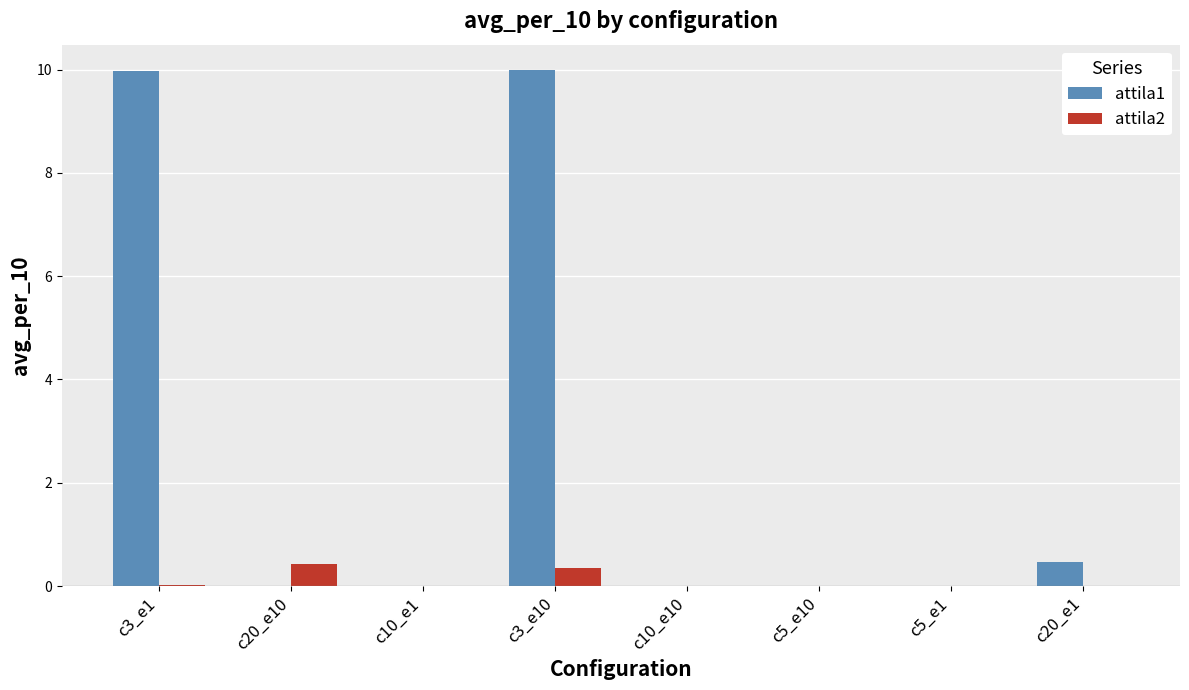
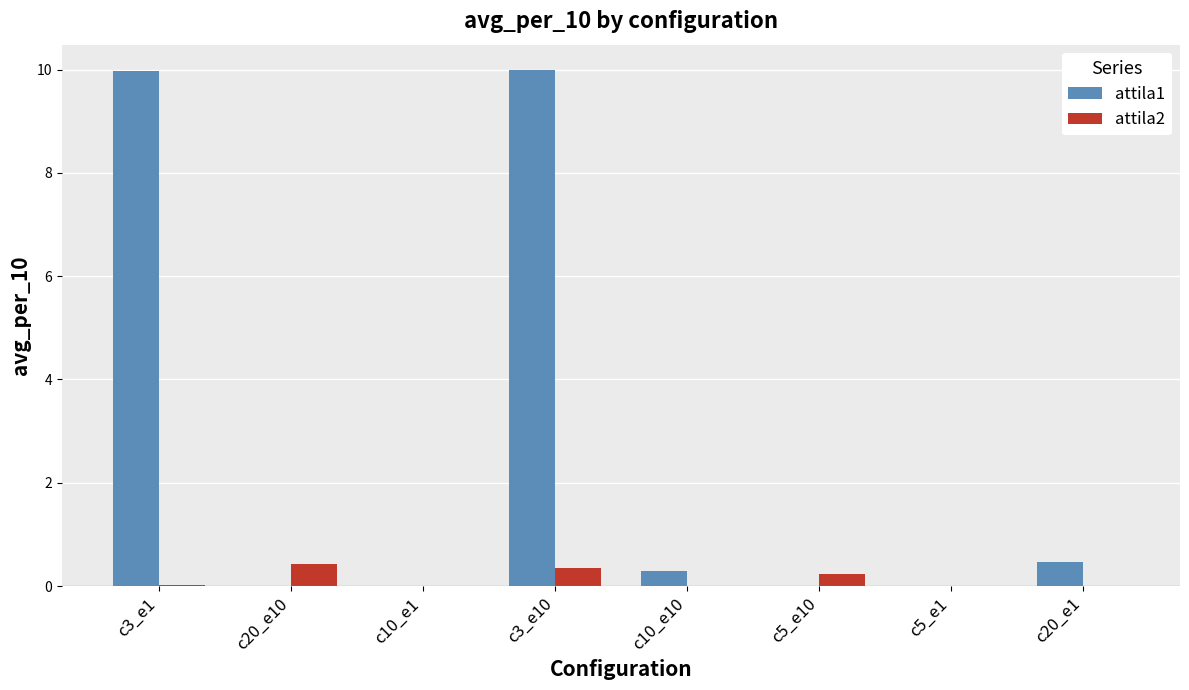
  {
    "attila1": {
      "c3_e1": 10.0,
      "c3_e10": 10.0,
-     "c10_e10": 0.0,
+     "c10_e10": 0.3,
      "c20_e1": 0.5
    },
    "attila2": {
      "c20_e10": 0.4,
      "c3_e10": 0.4,
-     "c5_e10": 0.0
+     "c5_e10": 0.2
    }
  }
